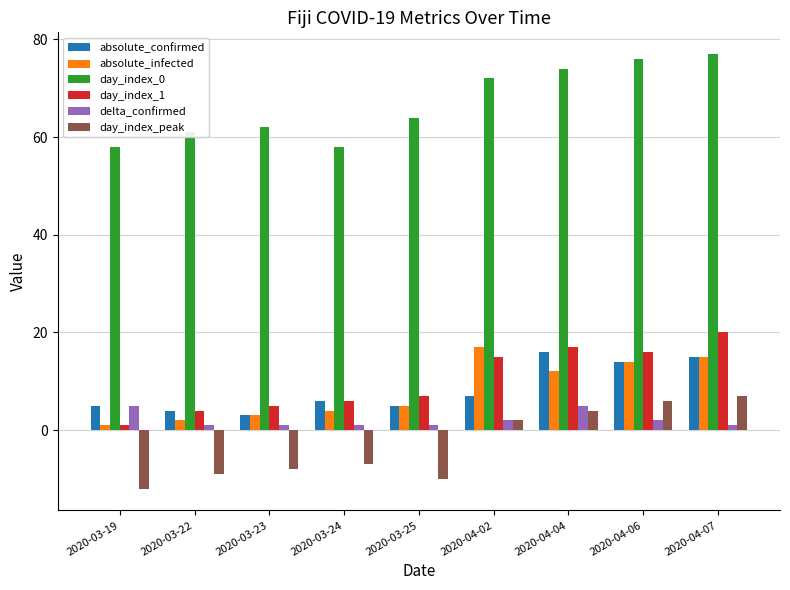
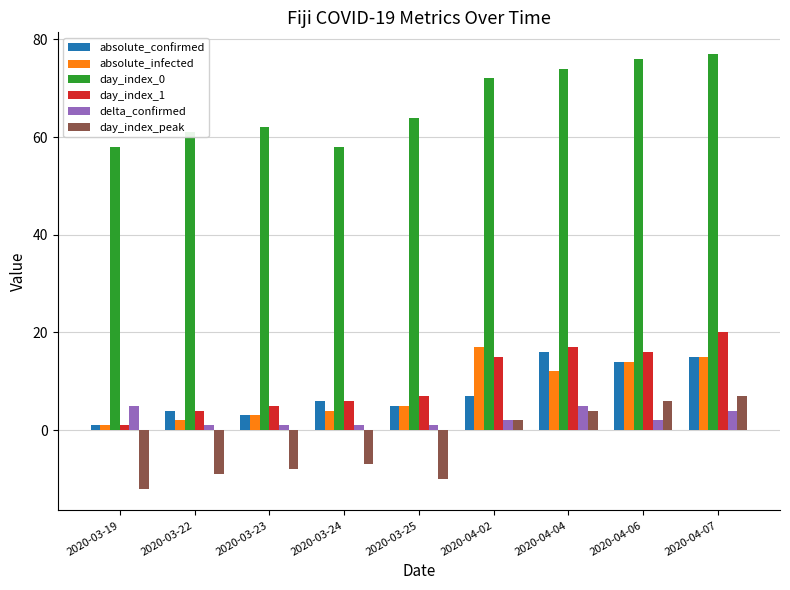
  {
    "absolute_confirmed": {
-     "2020-03-19": 5,
+     "2020-03-19": 1,
      "2020-03-22": 4,
      "2020-03-23": 3,
      "2020-03-24": 6,
      "2020-03-25": 5,
      "2020-04-02": 7,
      "2020-04-04": 16,
      "2020-04-06": 14,
      "2020-04-07": 15
    },
    "absolute_infected": {
      "2020-03-19": 1,
      "2020-03-22": 2,
      "2020-03-23": 3,
      "2020-03-24": 4,
      "2020-03-25": 5,
      "2020-04-02": 17,
      "2020-04-04": 12,
      "2020-04-06": 14,
      "2020-04-07": 15
    },
    "day_index_0": {
      "2020-03-19": 58,
      "2020-03-23": 62,
      "2020-03-24": 58,
      "2020-03-25": 64,
      "2020-04-02": 72,
      "2020-04-04": 74,
      "2020-04-06": 76,
      "2020-04-07": 77
    },
    "day_index_1": {
      "2020-03-19": 1,
      "2020-03-22": 4,
      "2020-03-23": 5,
      "2020-03-24": 6,
      "2020-03-25": 7,
      "2020-04-02": 15,
      "2020-04-04": 17,
      "2020-04-06": 16,
      "2020-04-07": 20
    },
    "delta_confirmed": {
      "2020-03-19": 5,
      "2020-03-22": 1,
      "2020-03-23": 1,
      "2020-03-24": 1,
      "2020-03-25": 1,
      "2020-04-02": 2,
      "2020-04-04": 5,
      "2020-04-06": 2,
-     "2020-04-07": 1
+     "2020-04-07": 4
    },
    "day_index_peak": {
      "2020-03-19": -12,
      "2020-03-22": -9,
      "2020-03-23": -8,
      "2020-03-24": -7,
      "2020-03-25": -10,
      "2020-04-02": 2,
      "2020-04-04": 4,
      "2020-04-06": 6,
      "2020-04-07": 7
    }
  }
